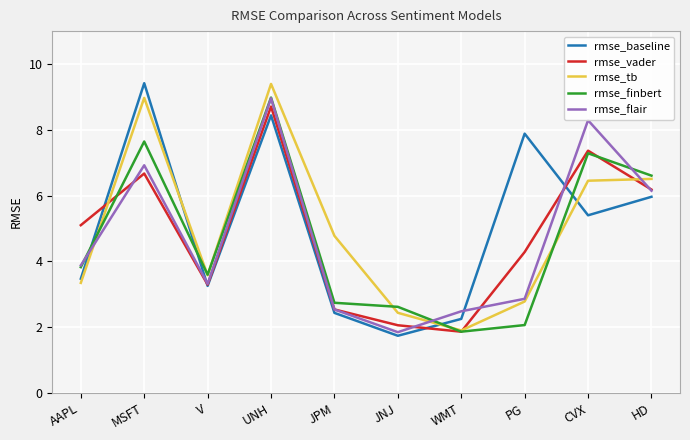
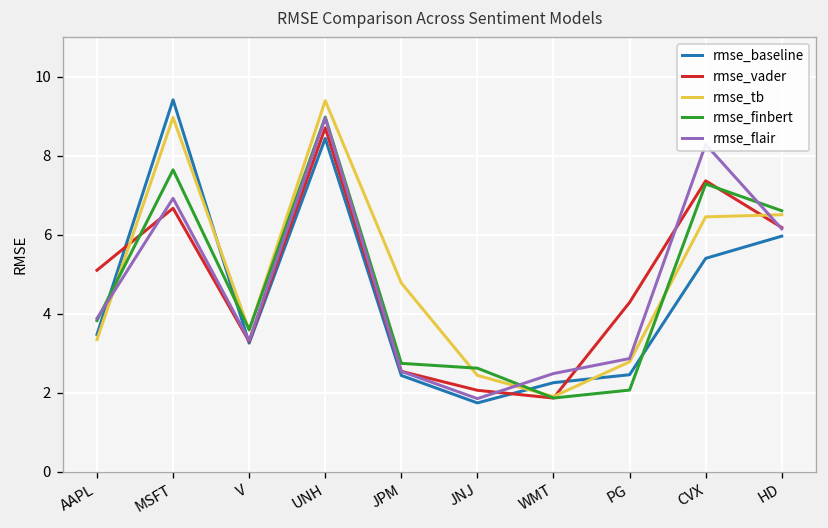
  {
    "rmse_baseline": {
      "AAPL": 3.5,
      "MSFT": 9.4,
      "UNH": 8.4,
      "JPM": 2.4,
      "JNJ": 1.7,
      "WMT": 2.3,
-     "PG": 7.9,
+     "PG": 2.5,
      "CVX": 5.4,
      "HD": 6.0
    },
    "rmse_vader": {
      "AAPL": 5.1,
      "MSFT": 6.7,
      "UNH": 8.7,
      "JNJ": 2.1,
      "PG": 4.3,
      "CVX": 7.4
    },
    "rmse_tb": {
      "AAPL": 3.3,
      "MSFT": 9.0,
      "UNH": 9.4,
      "JPM": 4.8,
      "JNJ": 2.4,
      "PG": 2.8,
      "CVX": 6.5,
      "HD": 6.5
    },
    "rmse_finbert": {
      "MSFT": 7.6,
      "JPM": 2.7,
      "JNJ": 2.6,
      "PG": 2.1,
      "CVX": 7.3,
      "HD": 6.6
    },
    "rmse_flair": {
      "MSFT": 6.9,
      "JNJ": 1.9,
      "WMT": 2.5,
      "PG": 2.9,
      "CVX": 8.3
    }
  }
